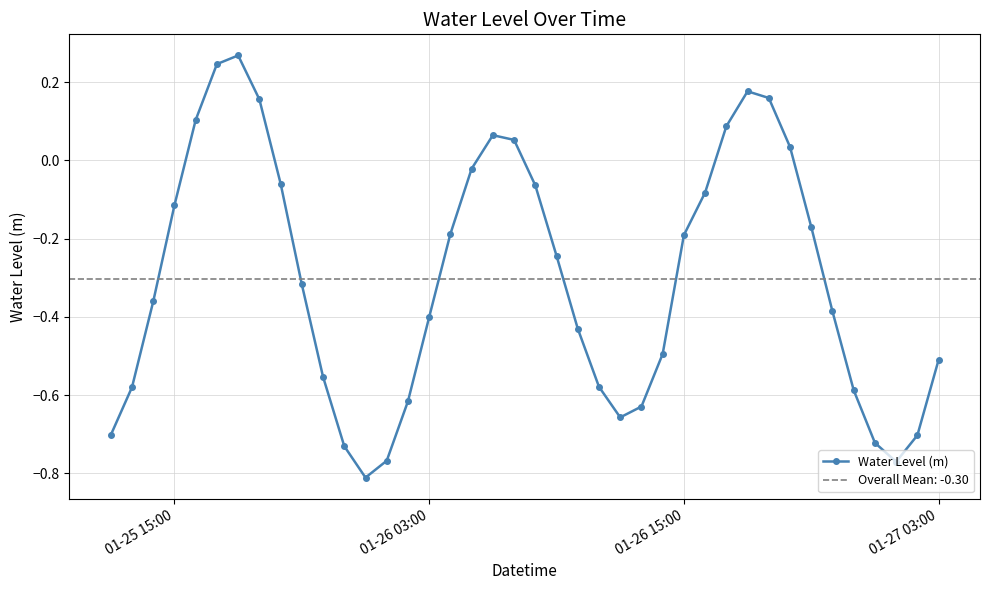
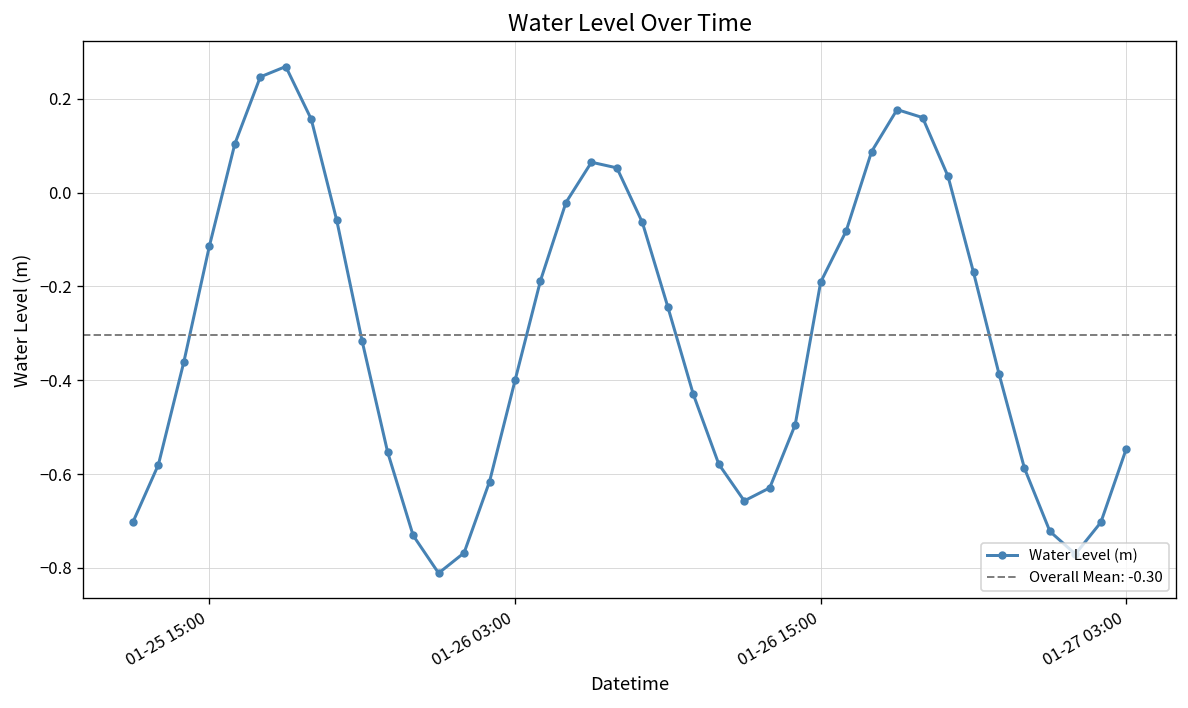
  {
    "01-25 15:00": -0.11,
    "01-26 03:00": -0.40,
    "01-26 15:00": -0.19,
-   "01-27 03:00": -0.51
+   "01-27 03:00": -0.55
  }
